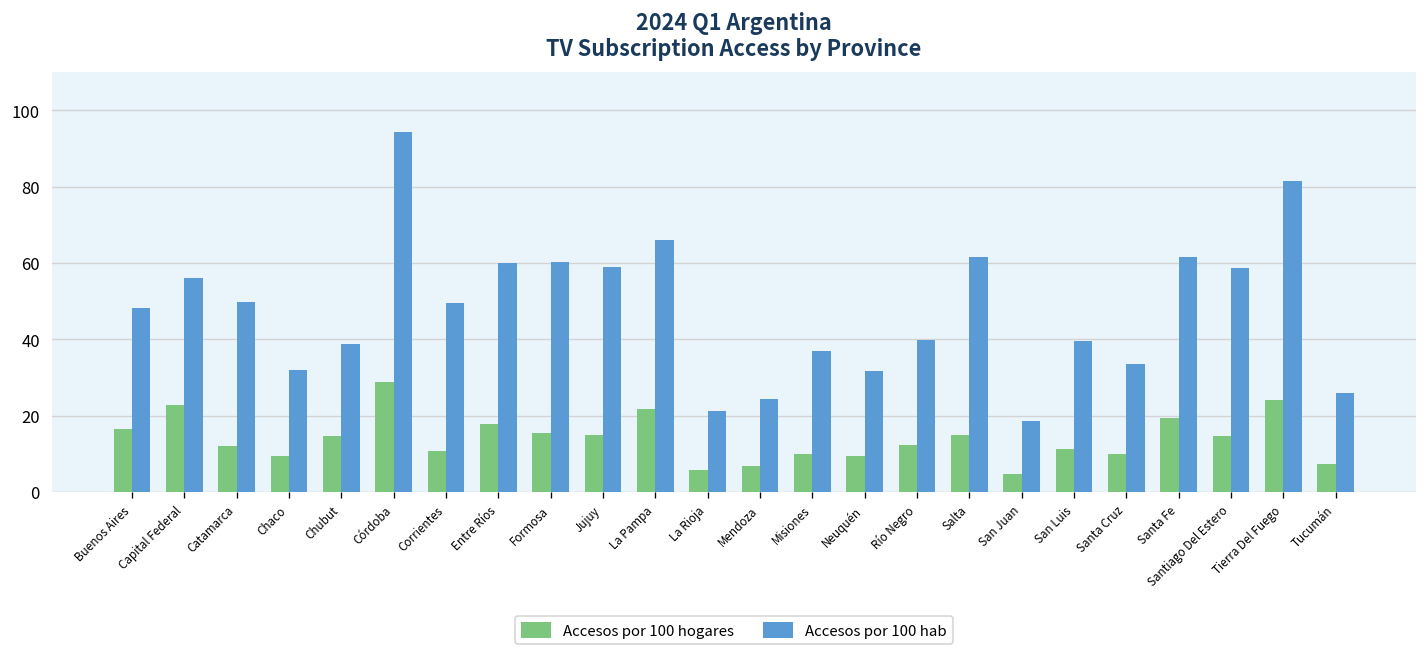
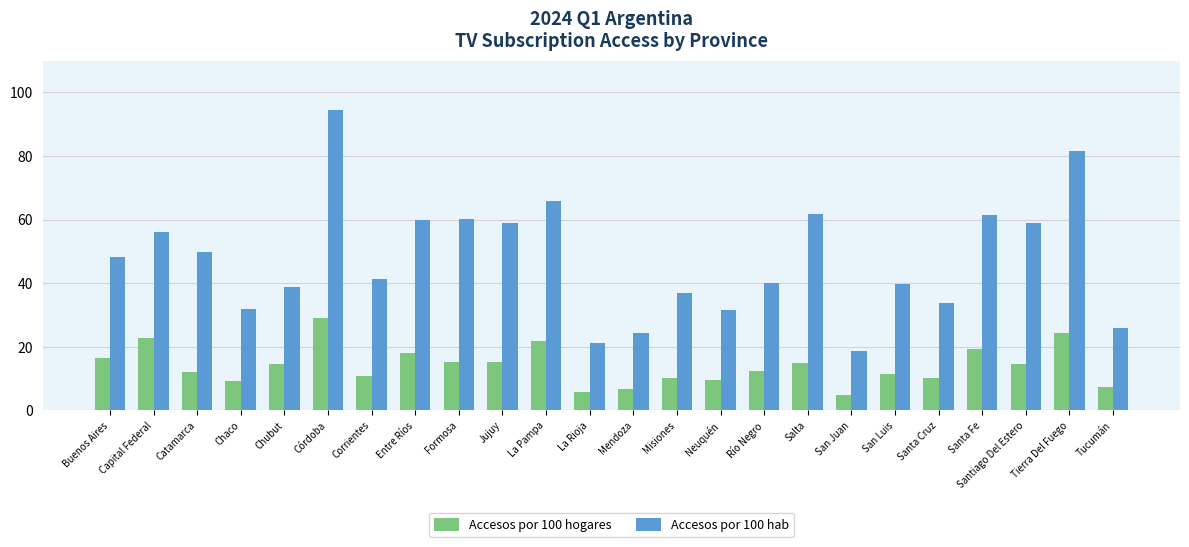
  {
    "Accesos por 100 hogares": {
      "Buenos Aires": 17,
      "Capital Federal": 23,
      "Catamarca": 12,
      "Chaco": 9,
      "Chubut": 15,
      "Córdoba": 29,
      "Corrientes": 11,
      "Entre Ríos": 18,
      "Formosa": 15,
      "Jujuy": 15,
      "La Pampa": 22,
      "La Rioja": 6,
      "Mendoza": 7,
      "Misiones": 10,
      "Neuquén": 9,
      "Río Negro": 12,
      "Salta": 15,
      "San Juan": 5,
      "San Luis": 11,
      "Santa Cruz": 10,
      "Santa Fe": 19,
      "Santiago Del Estero": 15,
      "Tierra Del Fuego": 24,
      "Tucumán": 7
    },
    "Accesos por 100 hab": {
      "Buenos Aires": 48,
      "Capital Federal": 56,
      "Catamarca": 50,
      "Chaco": 32,
      "Chubut": 39,
      "Córdoba": 94,
-     "Corrientes": 50,
+     "Corrientes": 41,
      "Entre Ríos": 60,
      "Formosa": 60,
      "Jujuy": 59,
      "La Pampa": 66,
      "La Rioja": 21,
      "Mendoza": 24,
      "Misiones": 37,
      "Neuquén": 32,
      "Río Negro": 40,
      "Salta": 62,
      "San Juan": 19,
      "San Luis": 40,
      "Santa Cruz": 34,
      "Santa Fe": 62,
      "Santiago Del Estero": 59,
      "Tierra Del Fuego": 82,
      "Tucumán": 26
    }
  }
